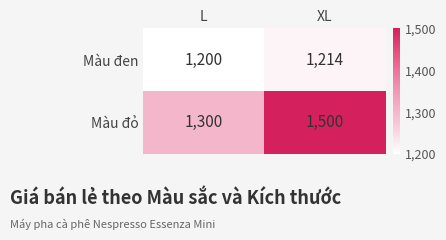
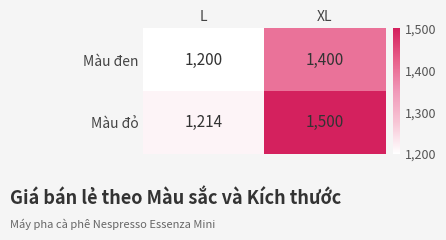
  {
    "Màu đen": {
      "L": "1,200",
-     "XL": "1,214"
+     "XL": "1,400"
    },
    "Màu đỏ": {
-     "L": "1,300",
+     "L": "1,214",
      "XL": "1,500"
    }
  }
